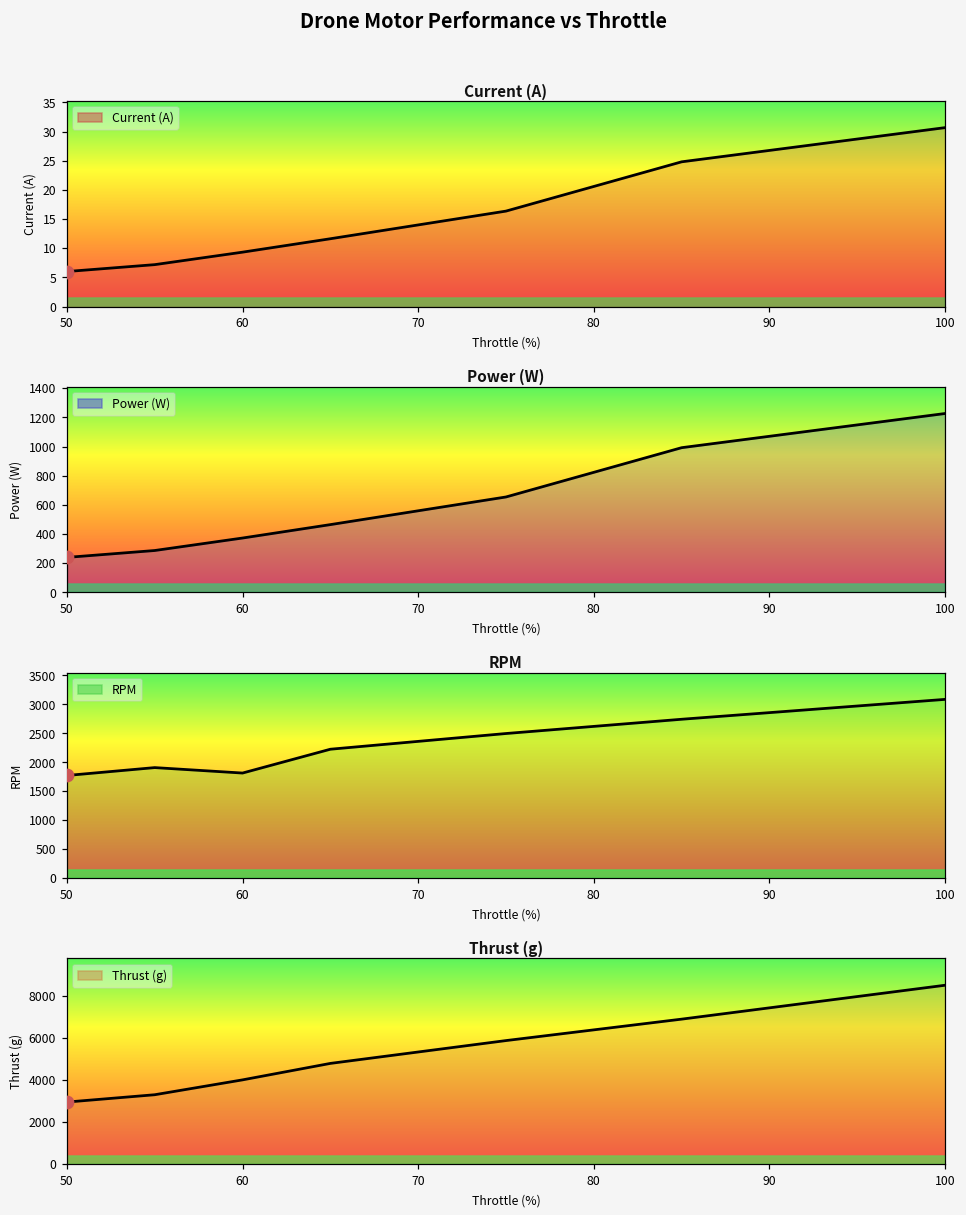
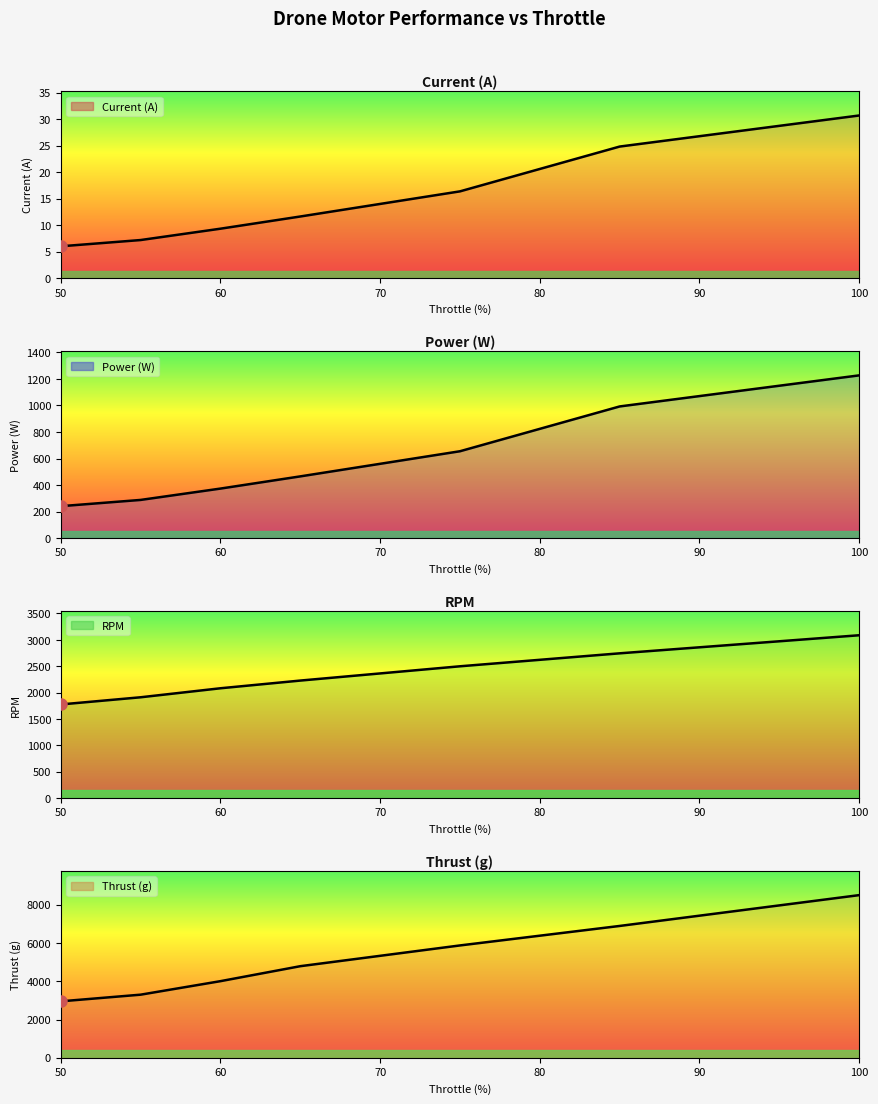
  {
    "Power (W)": {
      "Power (W)": {
        "60": 370,
        "100": 1230
      }
    },
    "RPM": {
      "RPM": {
-       "60": 1800,
+       "60": 2100,
        "100": 3100
      }
    }
  }
